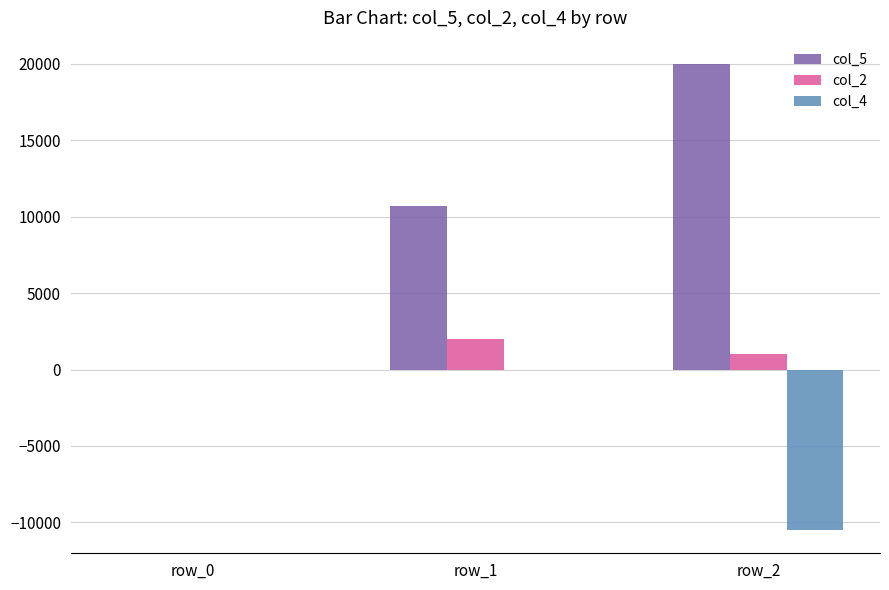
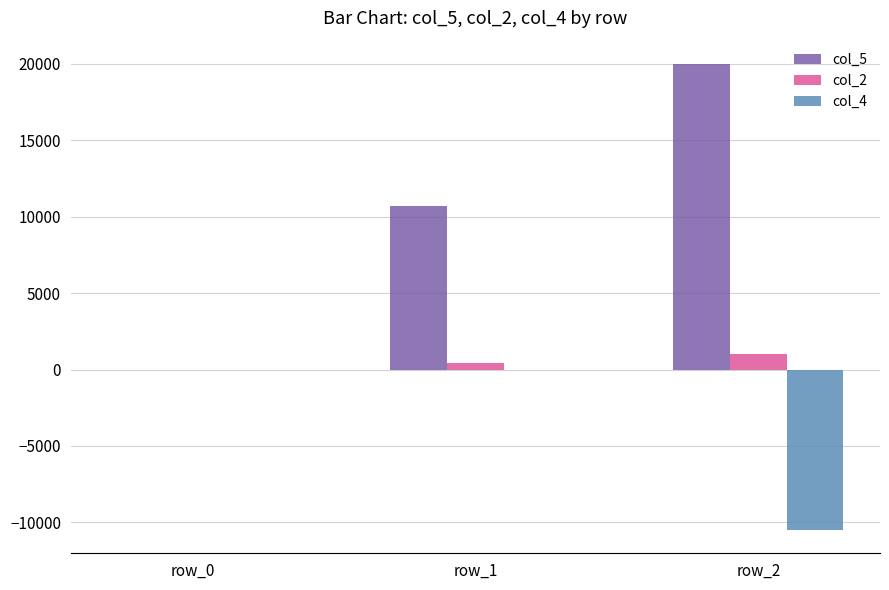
  {
    "col_2": {
      "row_0": 0,
-     "row_1": 2000,
+     "row_1": 400,
      "row_2": 1000
    }
  }
